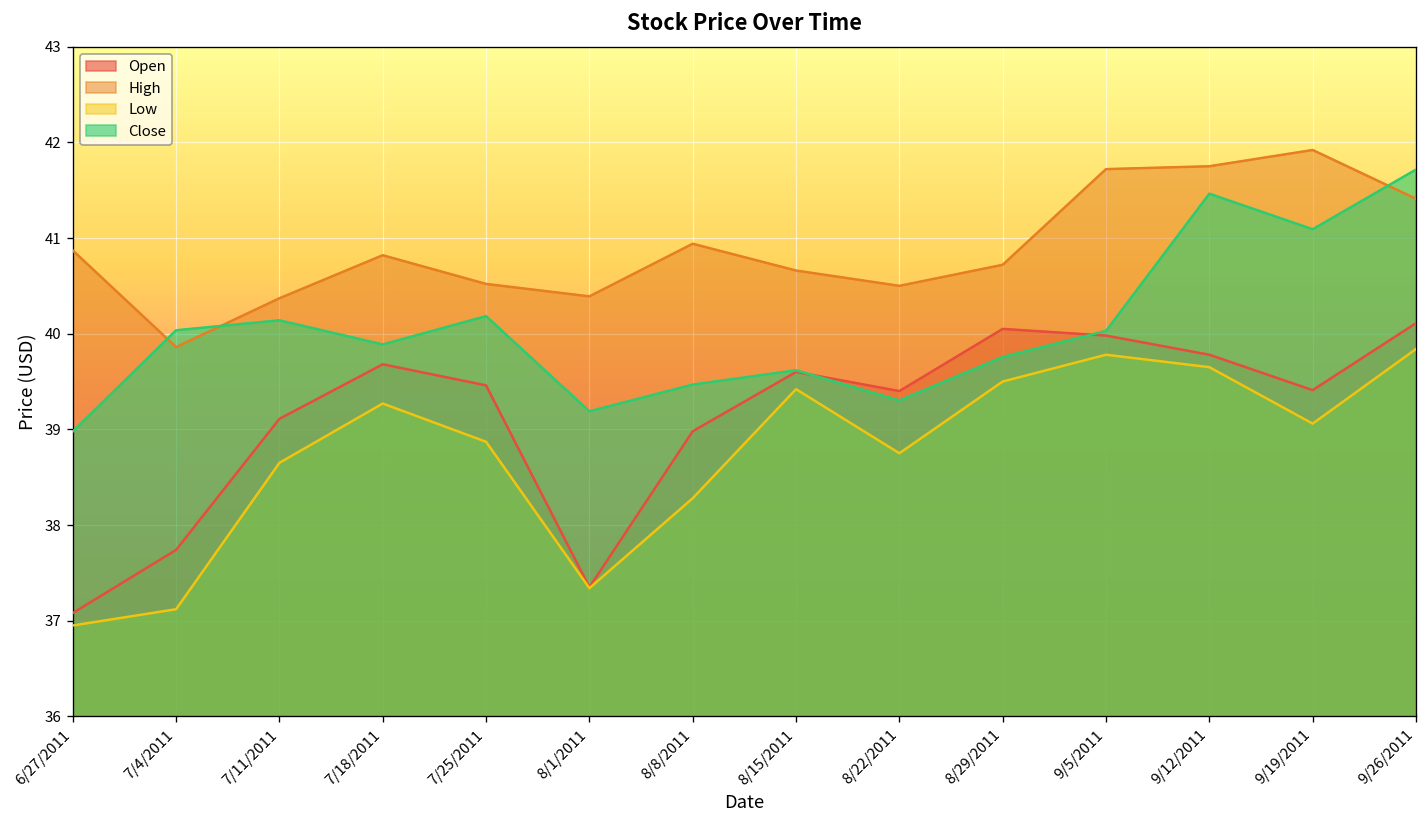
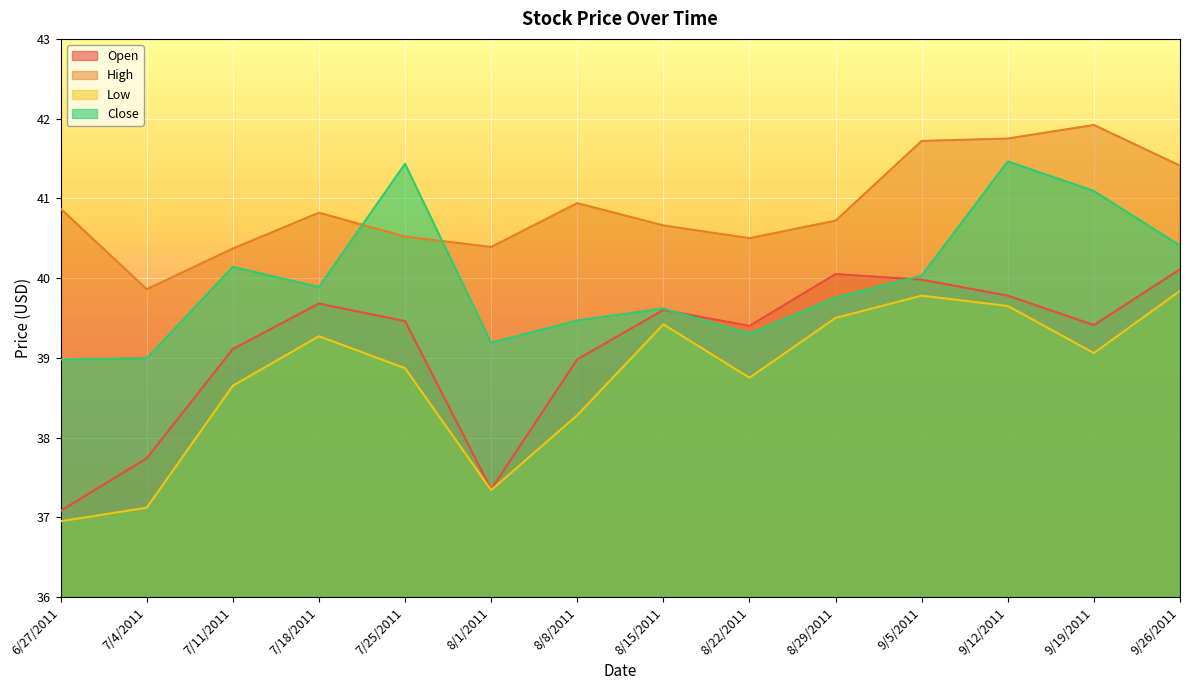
  {
    "Close": {
      "6/27/2011": 39.0,
-     "7/4/2011": 40.0,
+     "7/4/2011": 39.0,
      "7/11/2011": 40.1,
      "7/18/2011": 39.9,
-     "7/25/2011": 40.2,
+     "7/25/2011": 41.4,
      "8/1/2011": 39.2,
      "8/8/2011": 39.5,
      "8/22/2011": 39.3,
      "8/29/2011": 39.8,
      "9/5/2011": 40.0,
      "9/12/2011": 41.5,
      "9/19/2011": 41.1,
-     "9/26/2011": 41.7
+     "9/26/2011": 40.4
    }
  }
